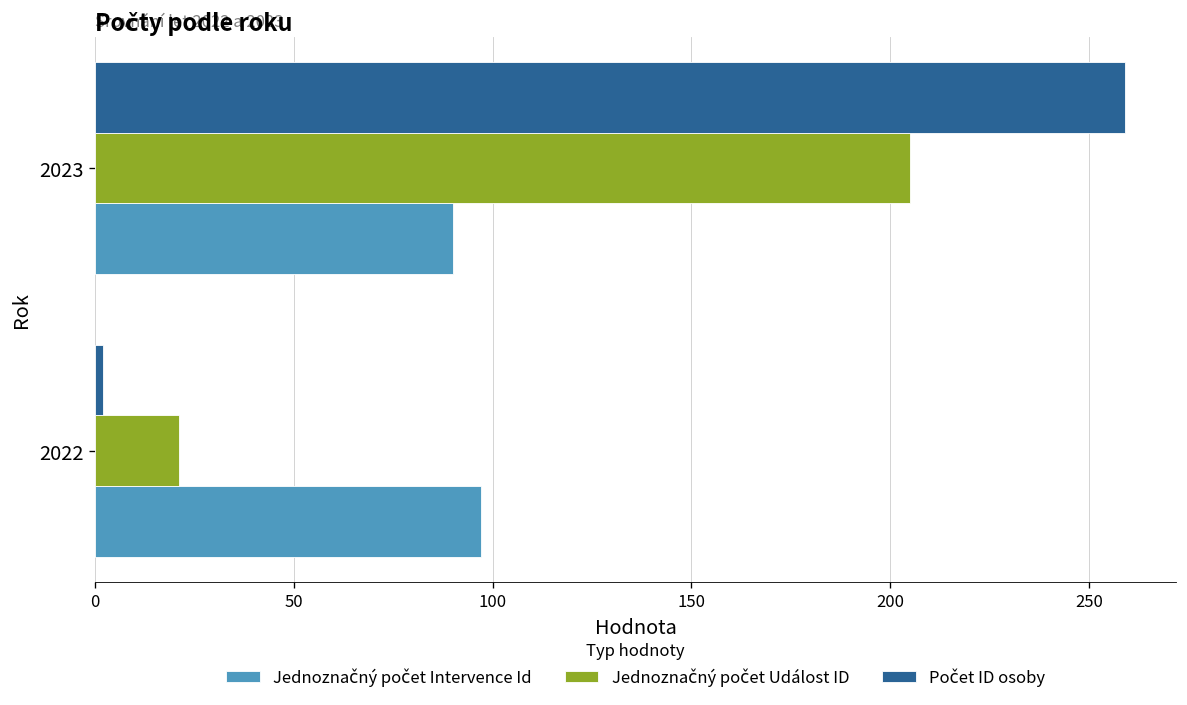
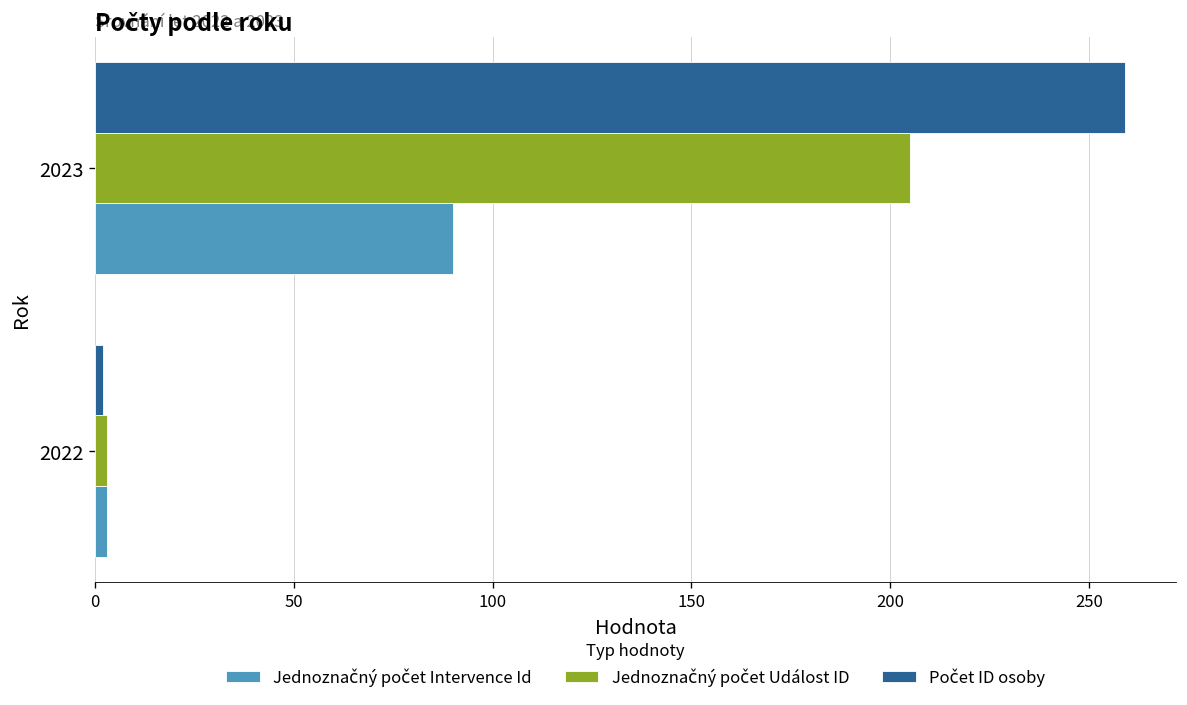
  {
    "Jednoznačný počet Intervence Id": {
      "2023": 90,
-     "2022": 97
+     "2022": 3
    },
    "Jednoznačný počet Událost ID": {
      "2023": 205,
-     "2022": 21
+     "2022": 3
    },
    "Počet ID osoby": {
      "2023": 259,
      "2022": 2
    }
  }
